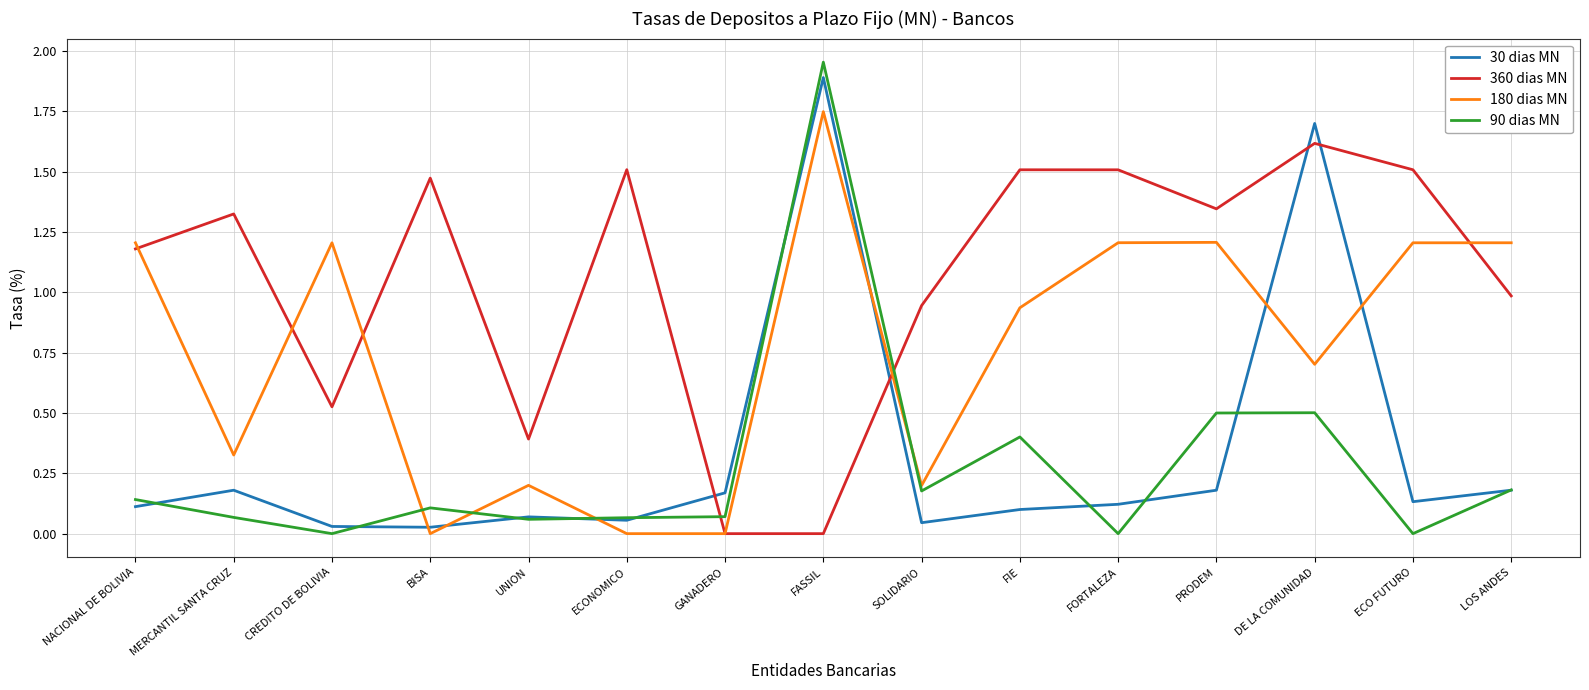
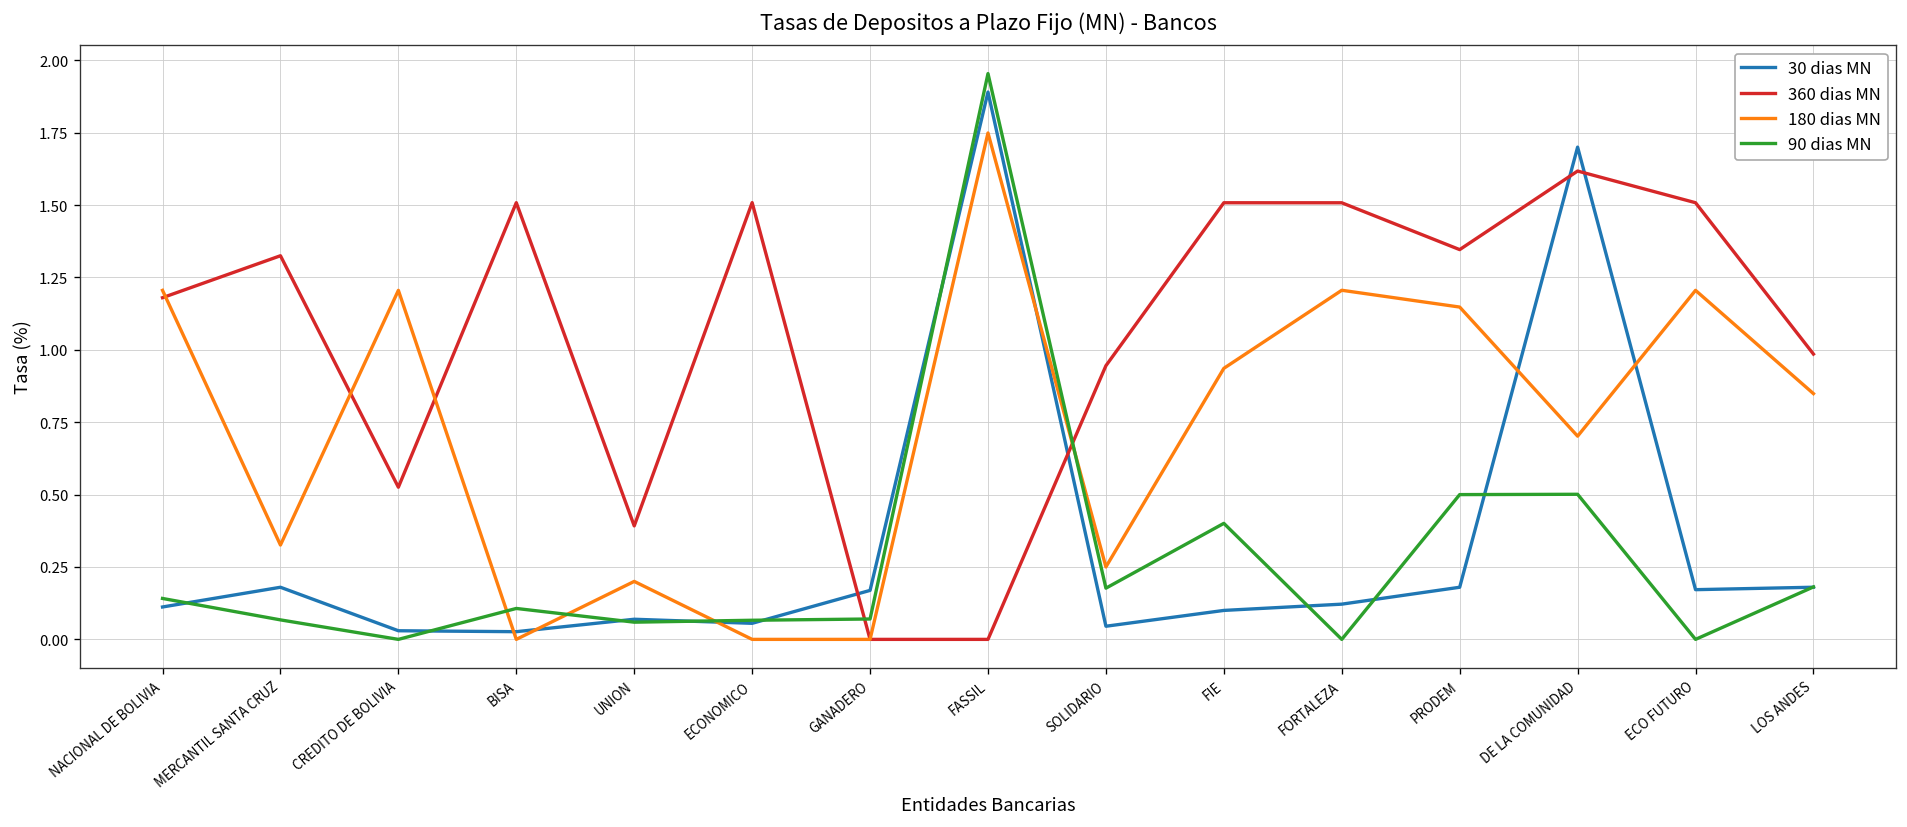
  {
    "30 dias MN": {
      "NACIONAL DE BOLIVIA": 0.11,
      "MERCANTIL SANTA CRUZ": 0.18,
      "CREDITO DE BOLIVIA": 0.03,
      "BISA": 0.03,
      "ECONOMICO": 0.06,
      "GANADERO": 0.17,
      "FASSIL": 1.89,
      "SOLIDARIO": 0.05,
      "FIE": 0.10,
      "FORTALEZA": 0.12,
      "PRODEM": 0.18,
      "DE LA COMUNIDAD": 1.70,
-     "ECO FUTURO": 0.13
+     "ECO FUTURO": 0.17
    },
    "360 dias MN": {
      "NACIONAL DE BOLIVIA": 1.18,
      "MERCANTIL SANTA CRUZ": 1.32,
      "CREDITO DE BOLIVIA": 0.53,
-     "BISA": 1.47,
+     "BISA": 1.51,
      "UNION": 0.39,
      "ECONOMICO": 1.51,
      "FASSIL": 0.00,
      "SOLIDARIO": 0.95,
      "FIE": 1.51,
      "FORTALEZA": 1.51,
      "PRODEM": 1.35,
      "DE LA COMUNIDAD": 1.62,
      "ECO FUTURO": 1.51,
      "LOS ANDES": 0.99
    },
    "180 dias MN": {
      "NACIONAL DE BOLIVIA": 1.21,
      "MERCANTIL SANTA CRUZ": 0.33,
      "CREDITO DE BOLIVIA": 1.21,
      "BISA": 0.00,
      "UNION": 0.20,
      "ECONOMICO": 0.00,
      "FASSIL": 1.75,
-     "SOLIDARIO": 0.20,
+     "SOLIDARIO": 0.25,
      "FIE": 0.94,
      "FORTALEZA": 1.21,
-     "PRODEM": 1.21,
+     "PRODEM": 1.15,
      "DE LA COMUNIDAD": 0.70,
      "ECO FUTURO": 1.21,
-     "LOS ANDES": 1.21
+     "LOS ANDES": 0.85
    },
    "90 dias MN": {
      "NACIONAL DE BOLIVIA": 0.14,
      "MERCANTIL SANTA CRUZ": 0.07,
      "CREDITO DE BOLIVIA": 0.00,
      "BISA": 0.11,
      "ECONOMICO": 0.07,
      "GANADERO": 0.07,
      "FASSIL": 1.95,
      "SOLIDARIO": 0.18,
      "FIE": 0.40,
      "FORTALEZA": 0.00,
      "PRODEM": 0.50,
      "DE LA COMUNIDAD": 0.50,
      "ECO FUTURO": 0.00
    }
  }
